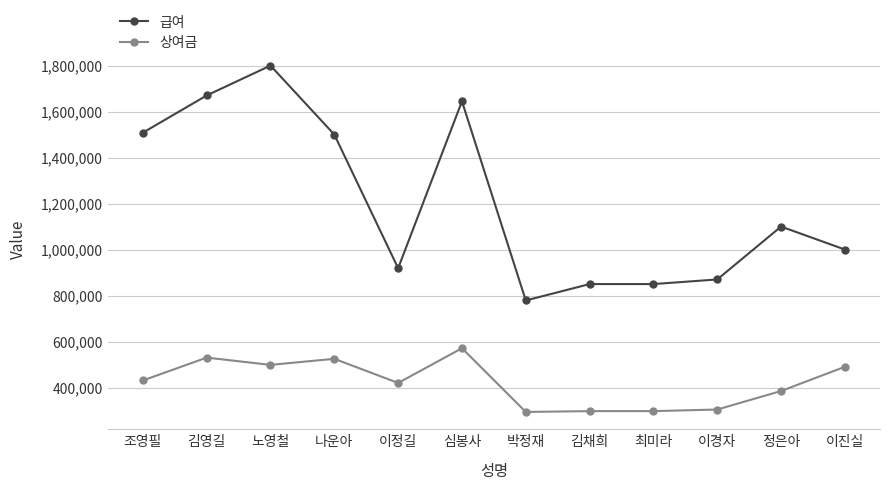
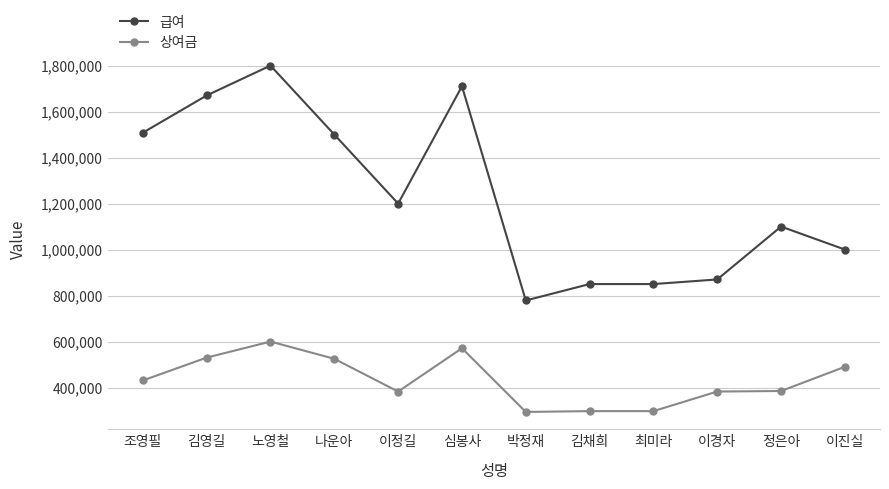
  {
    "급여": {
      "조영필": "1,510,000",
      "김영길": "1,670,000",
      "노영철": "1,800,000",
      "나운아": "1,500,000",
-     "이정길": "920,000",
-     "심봉사": "1,640,000",
+     "이정길": "1,200,000",
+     "심봉사": "1,710,000",
      "박정재": "780,000",
      "김채희": "850,000",
      "최미라": "850,000",
      "이경자": "870,000",
      "정은아": "1,100,000",
      "이진실": "1,000,000"
    },
    "상여금": {
      "조영필": "430,000",
      "김영길": "530,000",
-     "노영철": "500,000",
+     "노영철": "600,000",
      "나운아": "530,000",
-     "이정길": "420,000",
+     "이정길": "380,000",
      "심봉사": "570,000",
      "박정재": "290,000",
      "김채희": "300,000",
      "최미라": "300,000",
-     "이경자": "300,000",
+     "이경자": "380,000",
      "정은아": "390,000",
      "이진실": "490,000"
    }
  }
